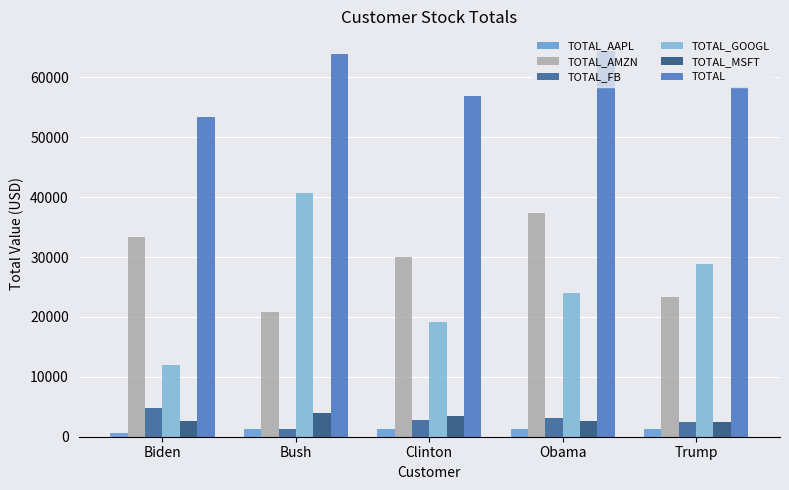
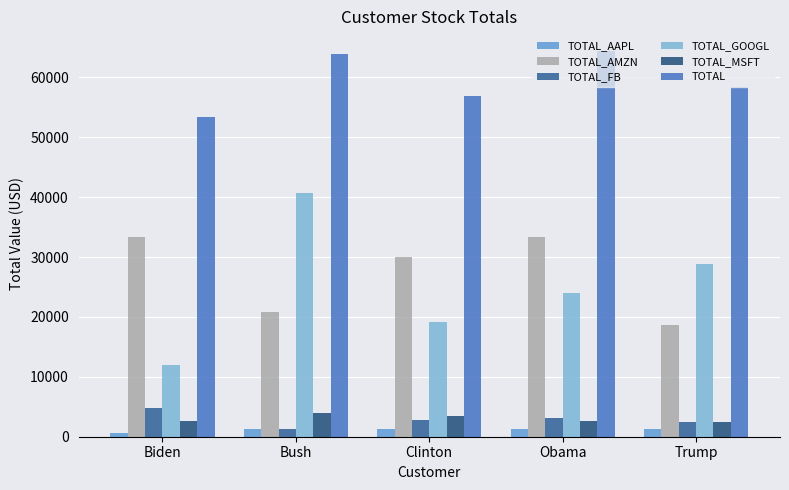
  {
    "TOTAL_AMZN": {
      "Biden": 33000,
      "Bush": 21000,
      "Clinton": 30000,
-     "Obama": 37000,
-     "Trump": 23000
+     "Obama": 33000,
+     "Trump": 19000
    }
  }
